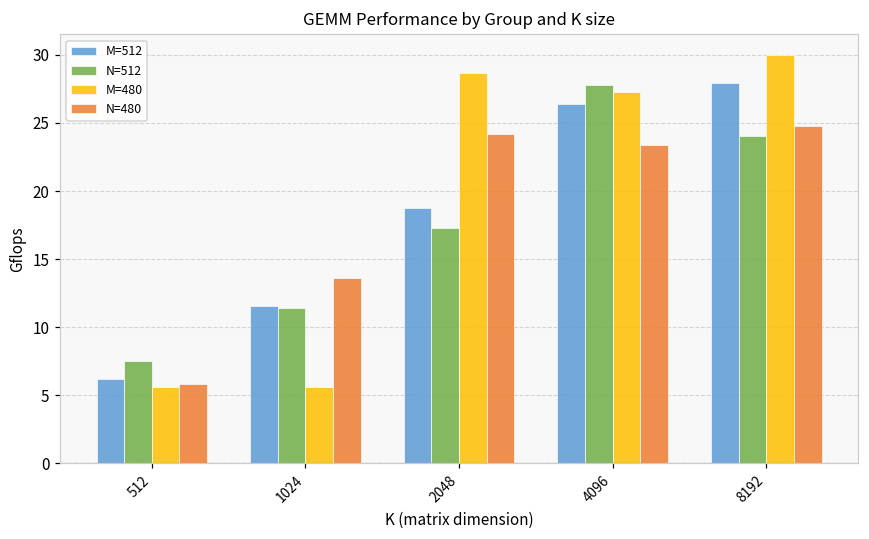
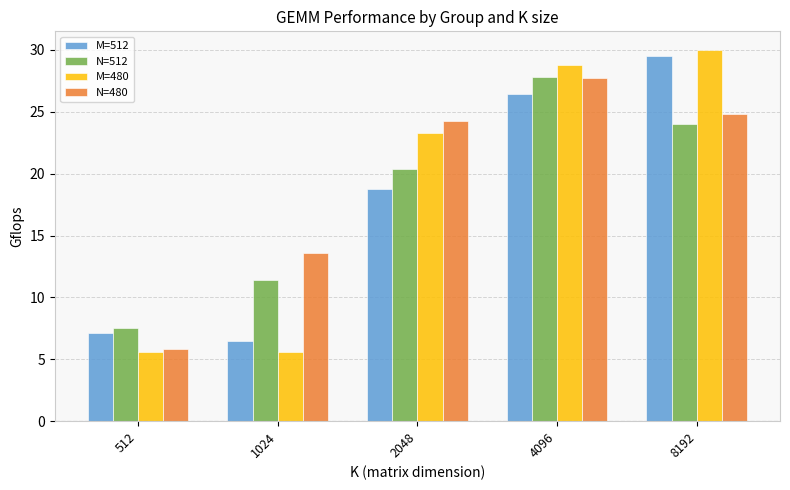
  {
    "M=512": {
-     "512": 6.2,
-     "1024": 11.5,
+     "512": 7.1,
+     "1024": 6.5,
      "2048": 18.8,
      "4096": 26.4,
-     "8192": 28.0
+     "8192": 29.5
    },
    "N=512": {
      "512": 7.5,
      "1024": 11.4,
-     "2048": 17.3,
+     "2048": 20.4,
      "4096": 27.8,
      "8192": 24.1
    },
    "M=480": {
      "512": 5.6,
      "1024": 5.6,
-     "2048": 28.7,
-     "4096": 27.3,
+     "2048": 23.3,
+     "4096": 28.8,
      "8192": 30.0
    },
    "N=480": {
      "512": 5.9,
      "1024": 13.6,
      "2048": 24.2,
-     "4096": 23.4,
+     "4096": 27.7,
      "8192": 24.8
    }
  }
